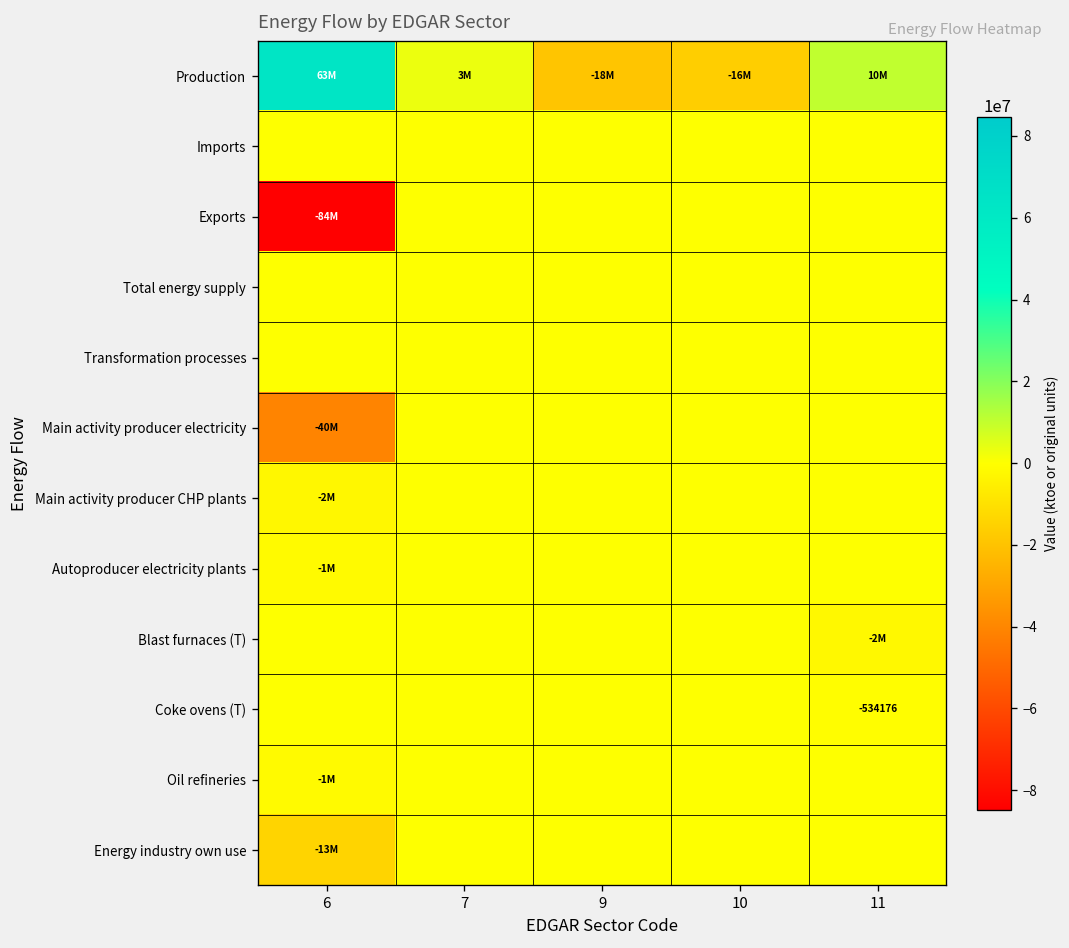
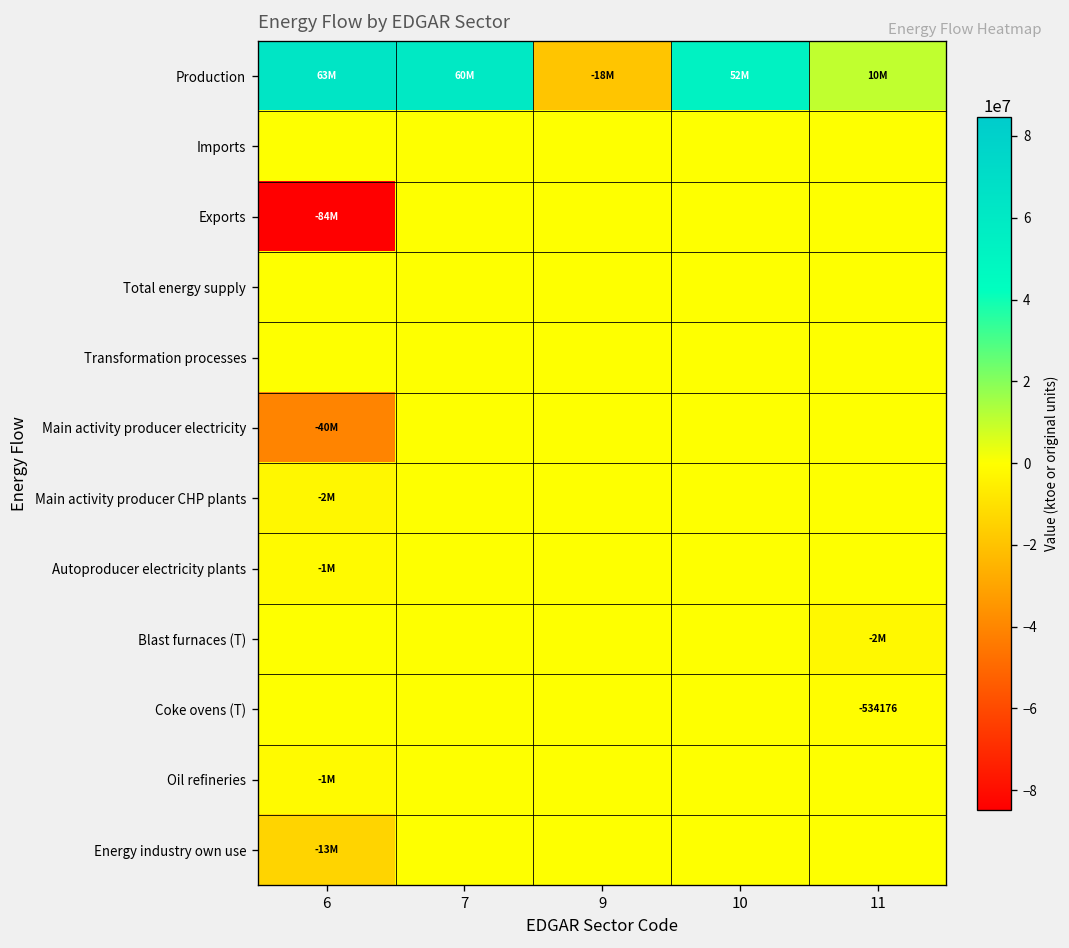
  {
    "Production": {
      "6": "63M",
-     "7": "3M",
+     "7": "60M",
      "9": "-18M",
-     "10": "-16M",
+     "10": "52M",
      "11": "10M"
    },
    "Exports": {
      "6": "-84M"
    },
    "Main activity producer electricity": {
      "6": "-40M"
    },
    "Main activity producer CHP plants": {
      "6": "-2M"
    },
    "Autoproducer electricity plants": {
      "6": "-1M"
    },
    "Blast furnaces (T)": {
      "11": "-2M"
    },
    "Coke ovens (T)": {
      "11": "-534176"
    },
    "Oil refineries": {
      "6": "-1M"
    },
    "Energy industry own use": {
      "6": "-13M"
    }
  }
